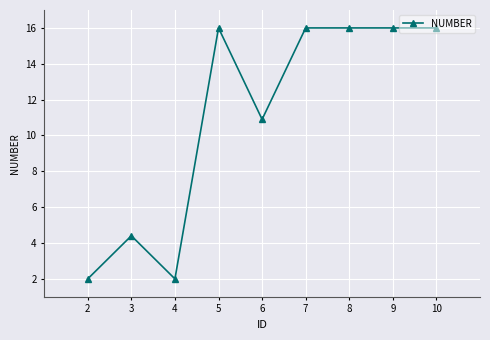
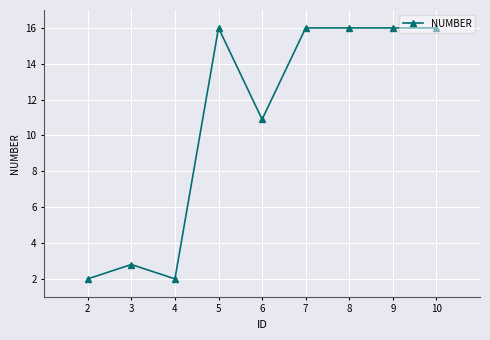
  {
    "2": 2.0,
-   "3": 4.4,
+   "3": 2.8,
    "4": 2.0,
    "5": 16.0,
    "6": 10.9,
    "7": 16.0,
    "8": 16.0,
    "9": 16.0
  }
